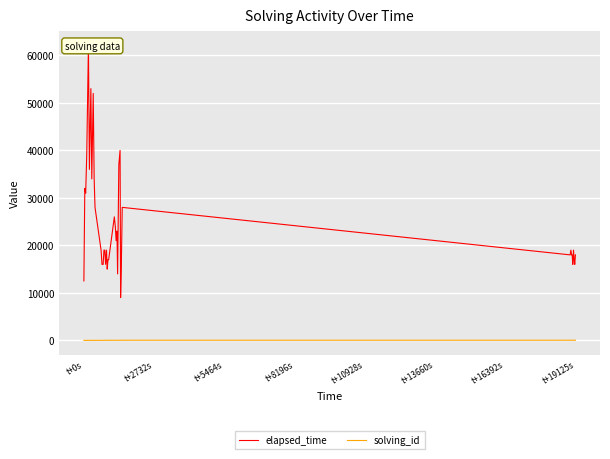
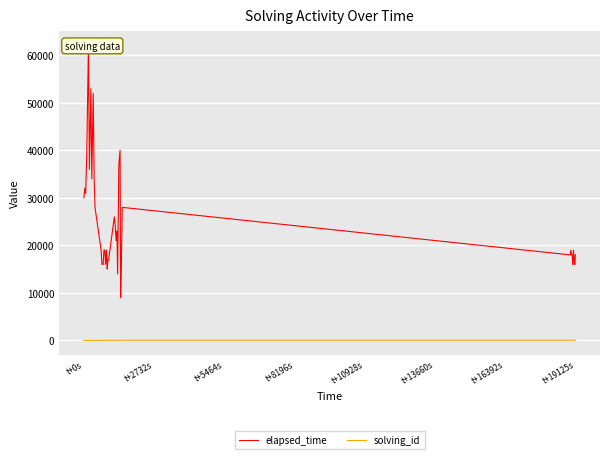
  {
    "elapsed_time": {
-     "t+0s": 13000,
+     "t+0s": 30000,
      "t+19125s": 18000
    },
    "solving_id": {
      "t+0s": 0,
      "t+19125s": 0
    }
  }
